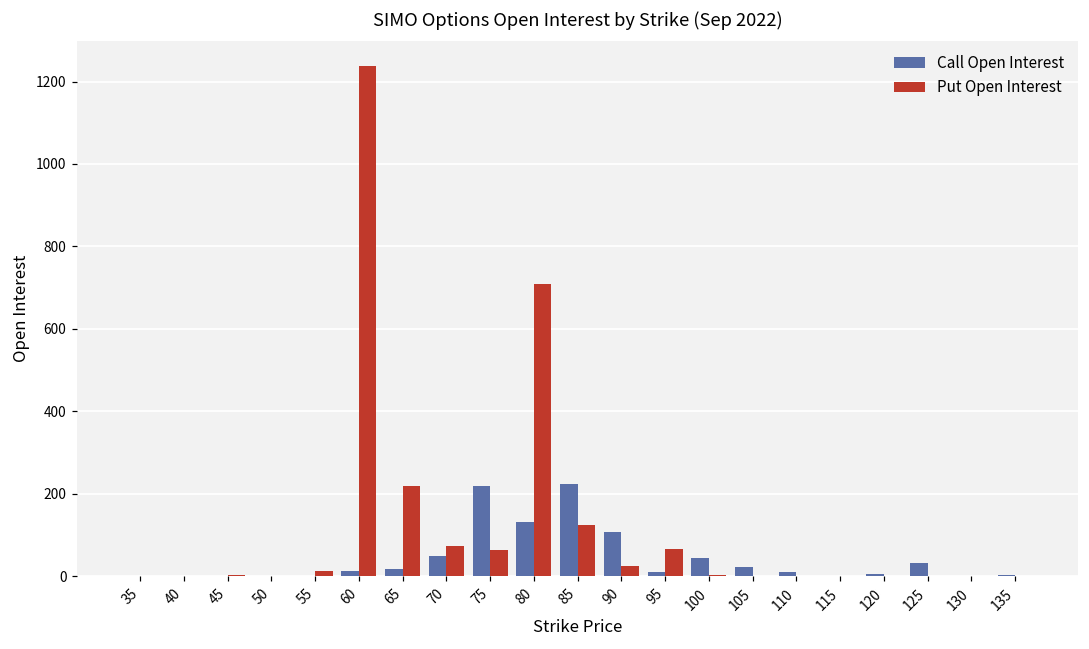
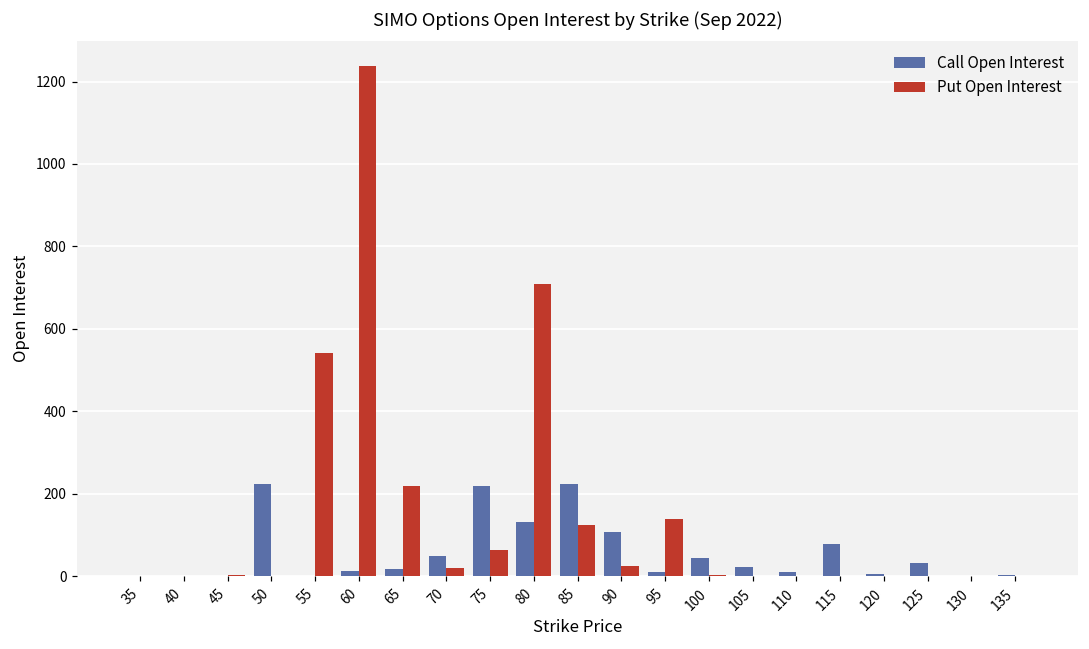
  {
    "Call Open Interest": {
      "35": 0,
      "40": 0,
      "45": 0,
-     "50": 0,
+     "50": 220,
      "55": 0,
      "60": 10,
      "65": 20,
      "70": 50,
      "75": 220,
      "80": 130,
      "85": 220,
      "90": 110,
      "95": 10,
      "100": 40,
      "105": 20,
      "110": 10,
-     "115": 0,
+     "115": 80,
      "125": 30,
      "130": 0
    },
    "Put Open Interest": {
      "35": 0,
      "40": 0,
-     "55": 10,
+     "55": 540,
      "60": 1240,
      "65": 220,
-     "70": 70,
+     "70": 20,
      "75": 60,
      "80": 710,
      "85": 130,
      "90": 30,
-     "95": 70,
+     "95": 140,
      "105": 0,
      "110": 0,
      "120": 0,
      "125": 0,
      "130": 0,
      "135": 0
    }
  }
